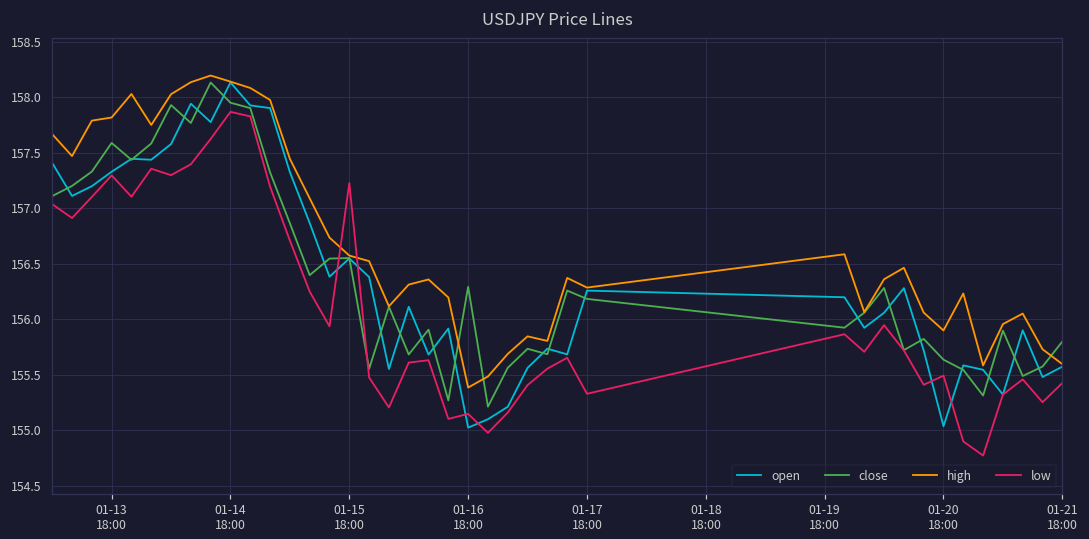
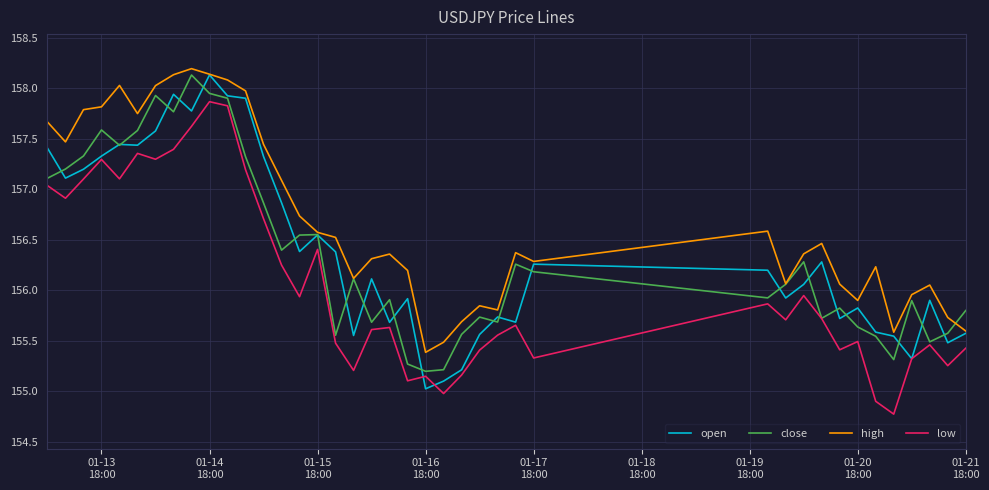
  {
    "open": {
      "01-13 18:00": 157.33,
      "01-16 18:00": 155.03,
      "01-17 18:00": 156.26,
-     "01-20 18:00": 155.04
+     "01-20 18:00": 155.83
    },
    "close": {
      "01-13 18:00": 157.59,
      "01-14 18:00": 157.95,
-     "01-16 18:00": 156.29,
+     "01-16 18:00": 155.20,
      "01-17 18:00": 156.18,
      "01-20 18:00": 155.64,
      "01-21 18:00": 155.80
    },
    "high": {
      "01-13 18:00": 157.82,
      "01-16 18:00": 155.39,
      "01-17 18:00": 156.29,
      "01-20 18:00": 155.90
    },
    "low": {
      "01-13 18:00": 157.30,
      "01-14 18:00": 157.87,
-     "01-15 18:00": 157.23,
+     "01-15 18:00": 156.41,
      "01-16 18:00": 155.15,
      "01-17 18:00": 155.33,
      "01-20 18:00": 155.49,
      "01-21 18:00": 155.43
    }
  }
